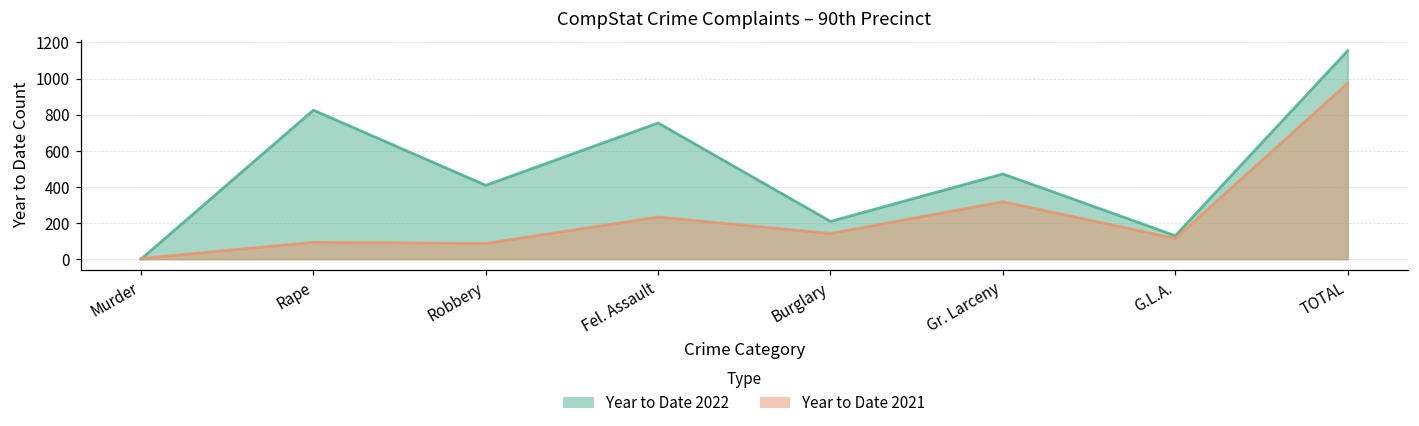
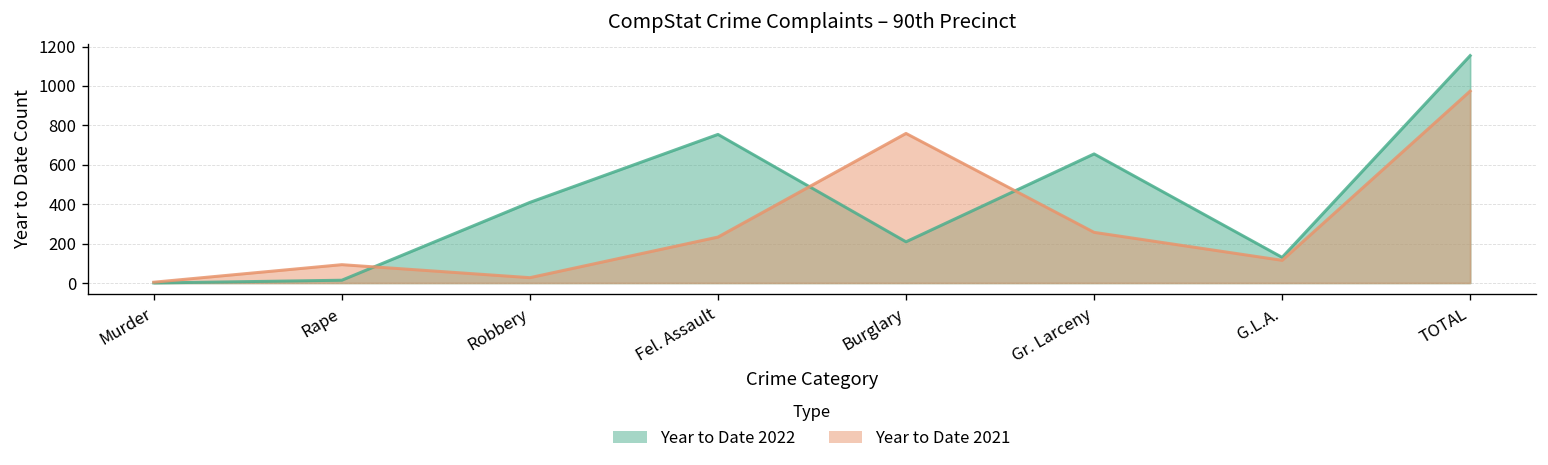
  {
    "Year to Date 2022": {
-     "Rape": 830,
+     "Rape": 10,
      "Robbery": 410,
      "Fel. Assault": 750,
      "Burglary": 210,
-     "Gr. Larceny": 470,
+     "Gr. Larceny": 660,
      "TOTAL": 1150
    },
    "Year to Date 2021": {
      "Rape": 90,
-     "Robbery": 90,
+     "Robbery": 30,
      "Fel. Assault": 230,
-     "Burglary": 140,
-     "Gr. Larceny": 320,
+     "Burglary": 760,
+     "Gr. Larceny": 260,
      "TOTAL": 970
    }
  }
